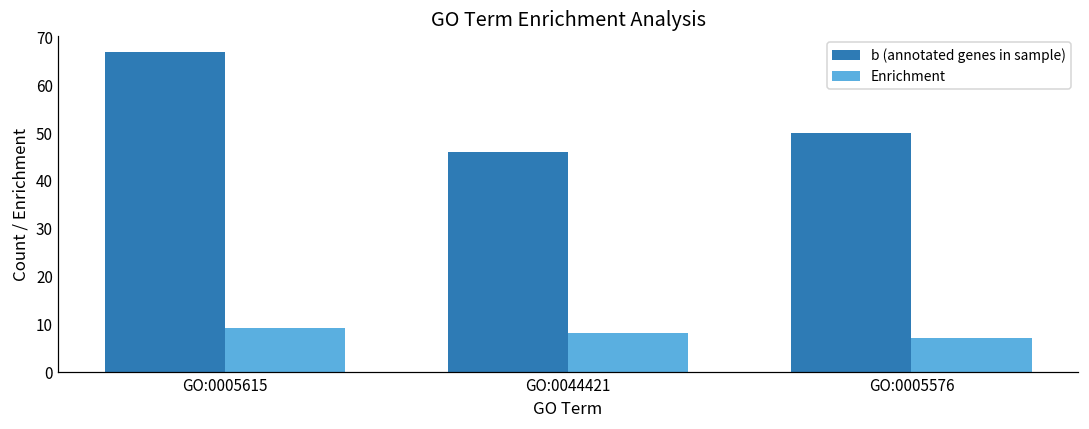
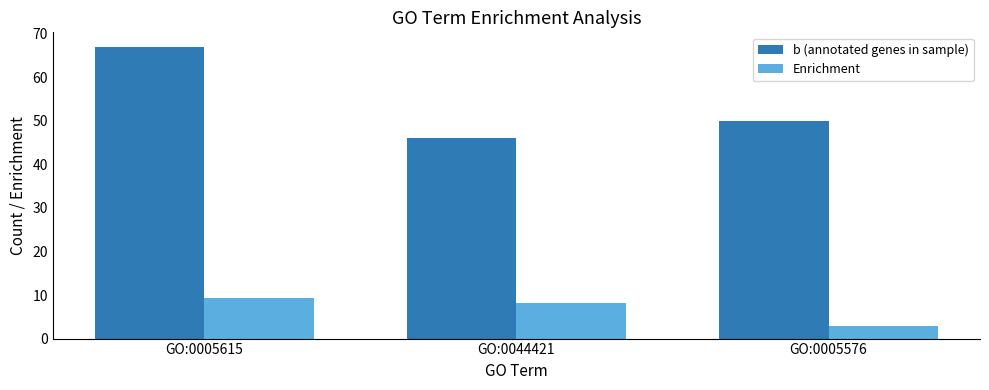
  {
    "b (annotated genes in sample)": {
      "GO:0005615": 67,
      "GO:0044421": 46,
      "GO:0005576": 50
    },
    "Enrichment": {
      "GO:0005615": 9,
      "GO:0044421": 8,
-     "GO:0005576": 7
+     "GO:0005576": 3
    }
  }
